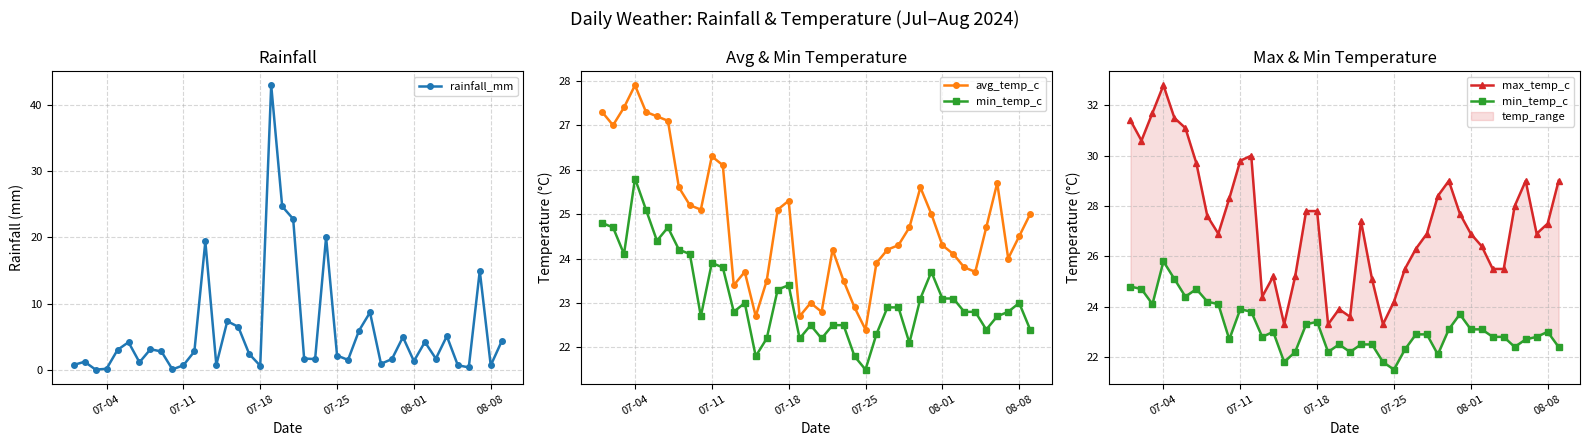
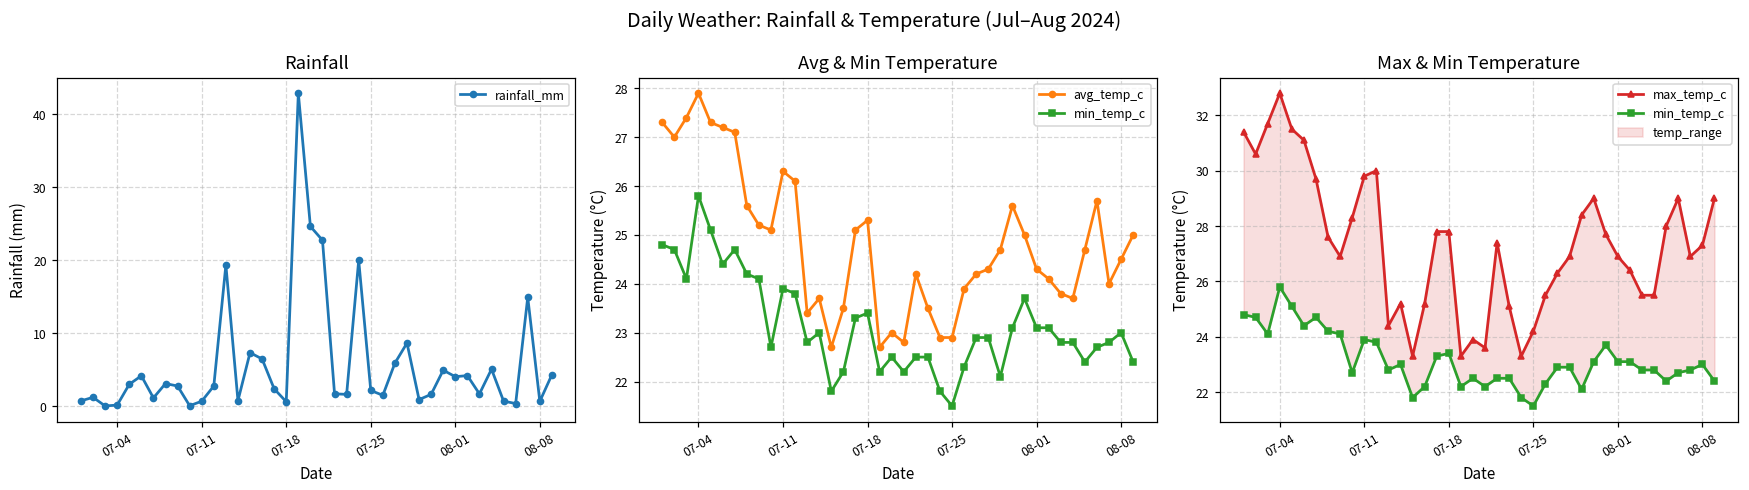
  {
    "Rainfall": {
      "07-04": 0,
      "07-11": 1,
      "07-18": 1,
      "07-25": 2,
-     "08-01": 1,
+     "08-01": 4,
      "08-08": 1
    },
    "Avg & Min Temperature": {
      "avg_temp_c": {
        "07-04": 27.9,
        "07-11": 26.3,
        "07-18": 25.3,
-       "07-25": 22.4,
+       "07-25": 22.9,
        "08-01": 24.3,
        "08-08": 24.5
      },
      "min_temp_c": {
        "07-04": 25.8,
        "07-11": 23.9,
        "07-18": 23.4,
        "07-25": 21.5,
        "08-01": 23.1,
        "08-08": 23.0
      }
    },
    "Max & Min Temperature": {
      "temp_range": {
        "07-04": 32.8,
        "07-11": 29.8,
        "07-18": 27.8,
        "07-25": 24.2,
        "08-01": 26.9,
        "08-08": 27.3
      },
      "min_temp_c": {
        "07-04": 25.8,
        "07-11": 23.9,
        "07-18": 23.4,
        "07-25": 21.5,
        "08-01": 23.1,
        "08-08": 23.0
      }
    }
  }
